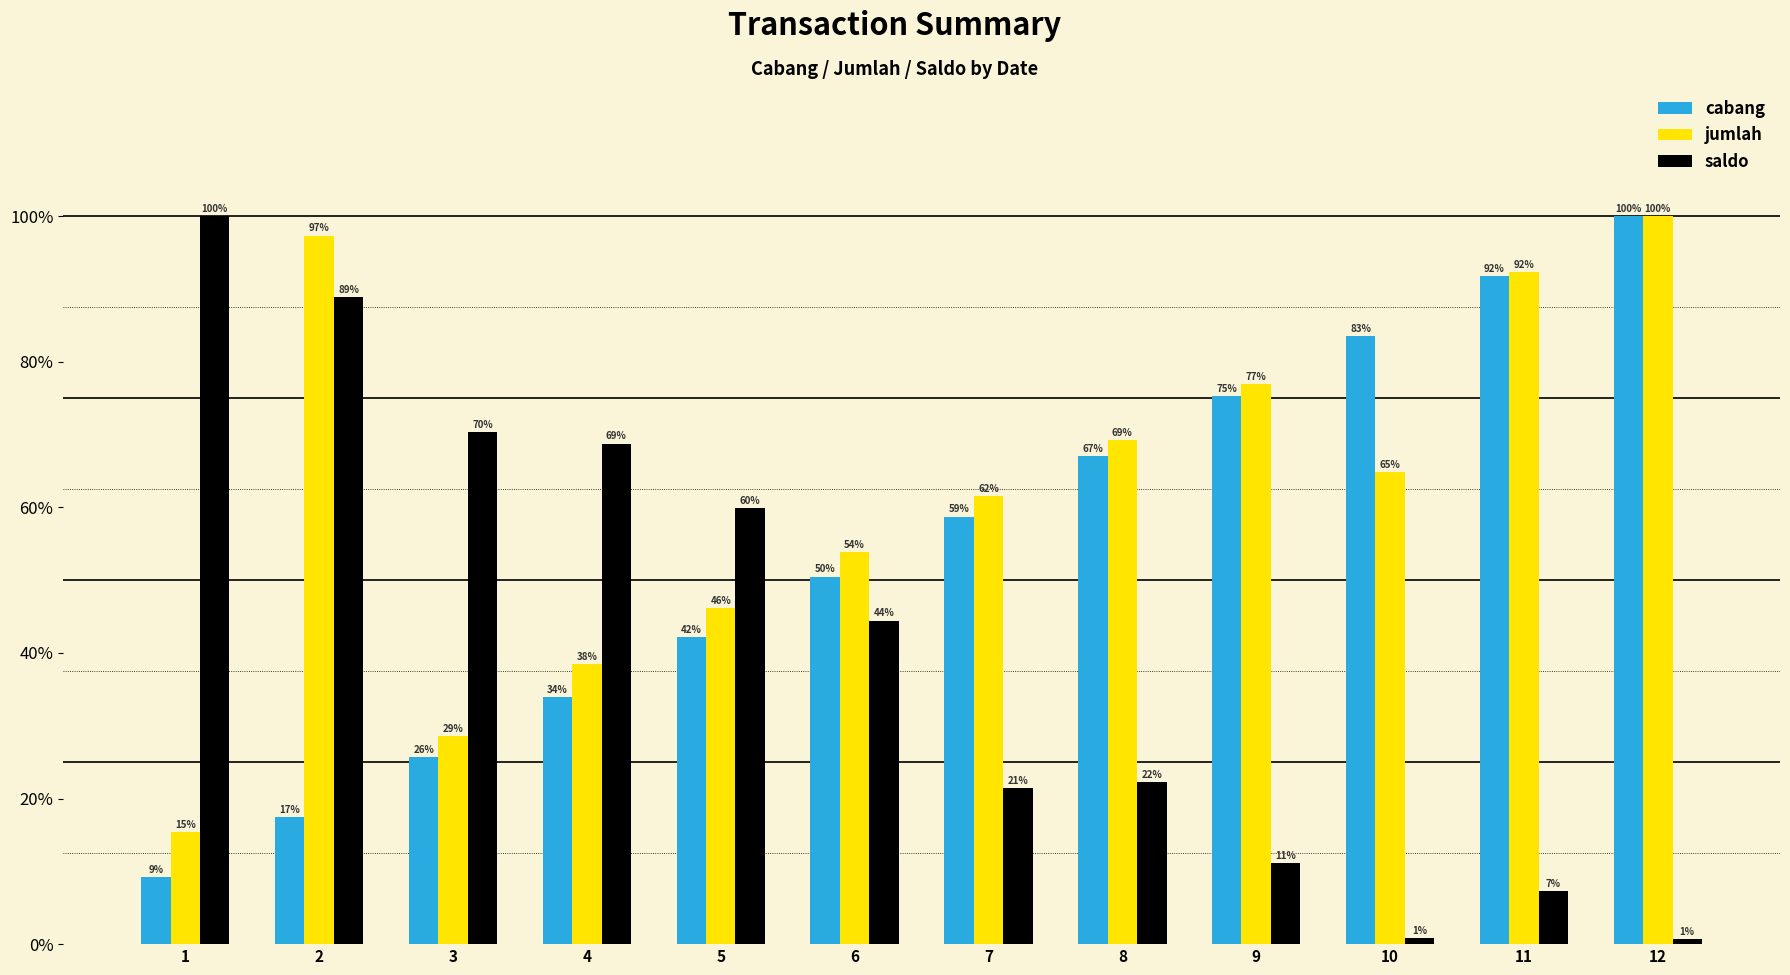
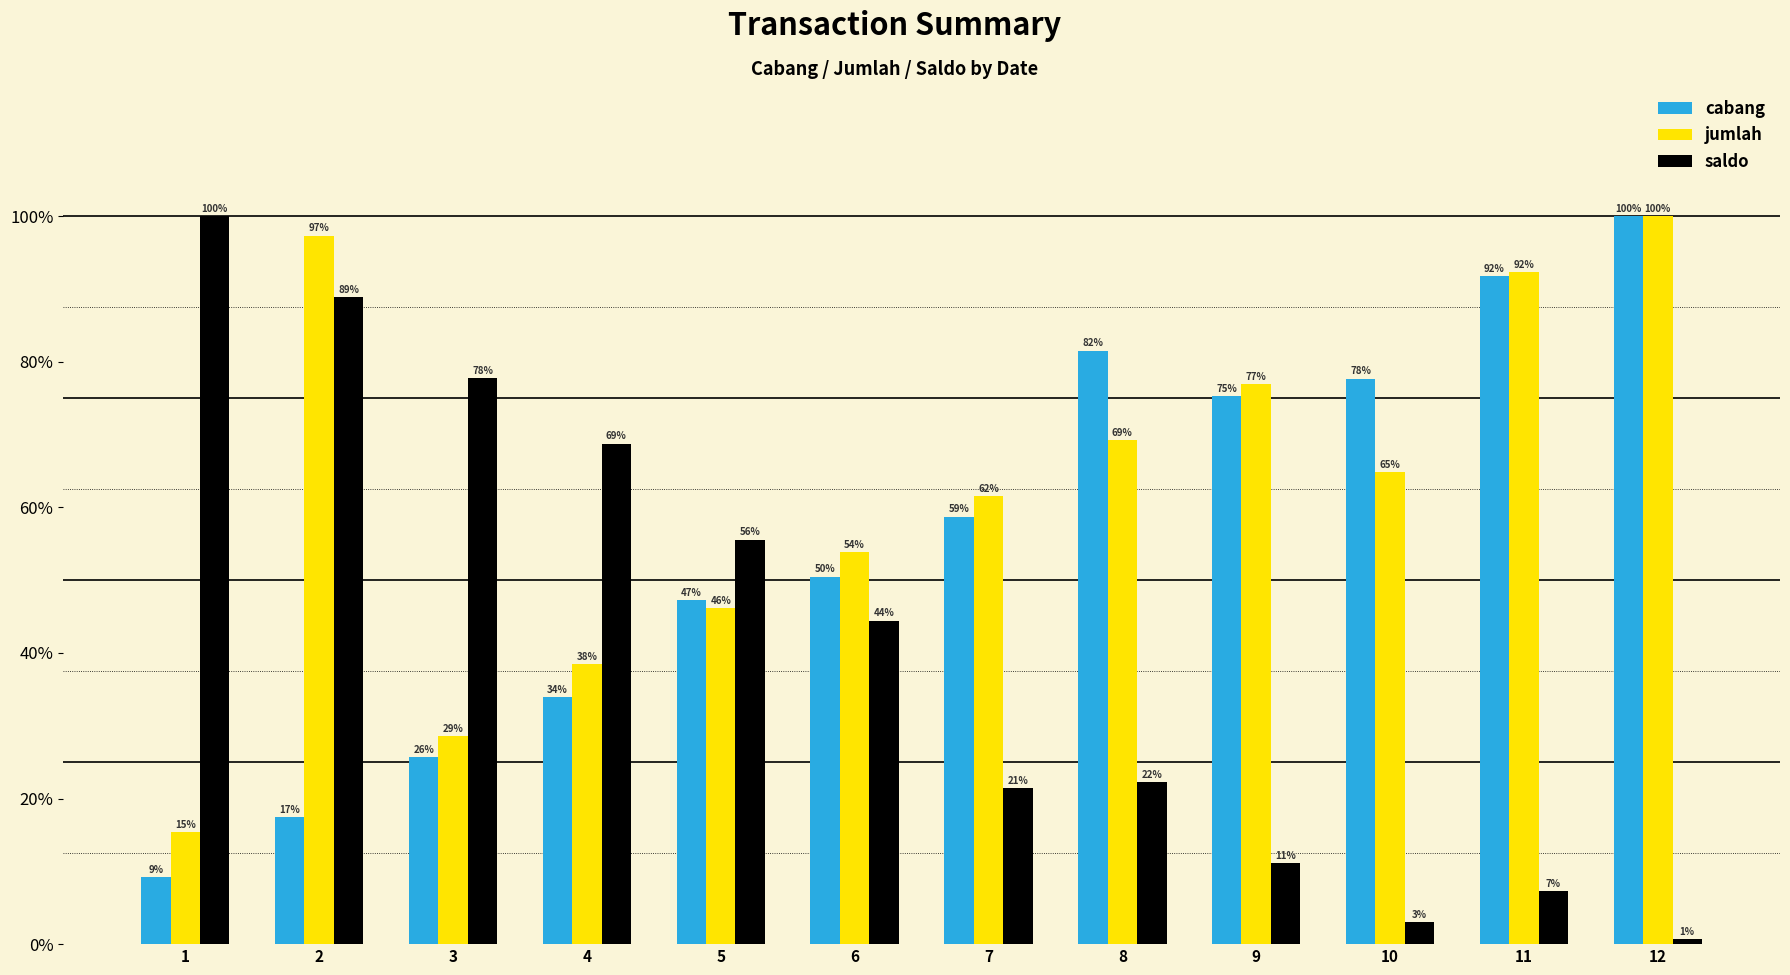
  {
    "cabang": {
      "1": "9%",
      "2": "17%",
      "3": "26%",
      "4": "34%",
-     "5": "42%",
+     "5": "47%",
      "6": "50%",
      "7": "59%",
-     "8": "67%",
+     "8": "82%",
      "9": "75%",
-     "10": "83%",
+     "10": "78%",
      "11": "92%",
      "12": "100%"
    },
    "jumlah": {
      "1": "15%",
      "2": "97%",
      "3": "29%",
      "4": "38%",
      "5": "46%",
      "6": "54%",
      "7": "62%",
      "8": "69%",
      "9": "77%",
      "10": "65%",
      "11": "92%",
      "12": "100%"
    },
    "saldo": {
      "1": "100%",
      "2": "89%",
-     "3": "70%",
+     "3": "78%",
      "4": "69%",
-     "5": "60%",
+     "5": "56%",
      "6": "44%",
      "7": "21%",
      "8": "22%",
      "9": "11%",
-     "10": "1%",
+     "10": "3%",
      "11": "7%",
      "12": "1%"
    }
  }
